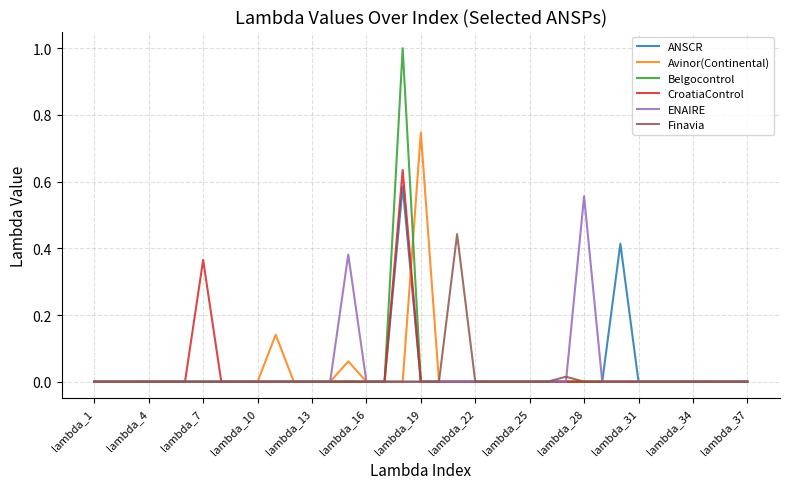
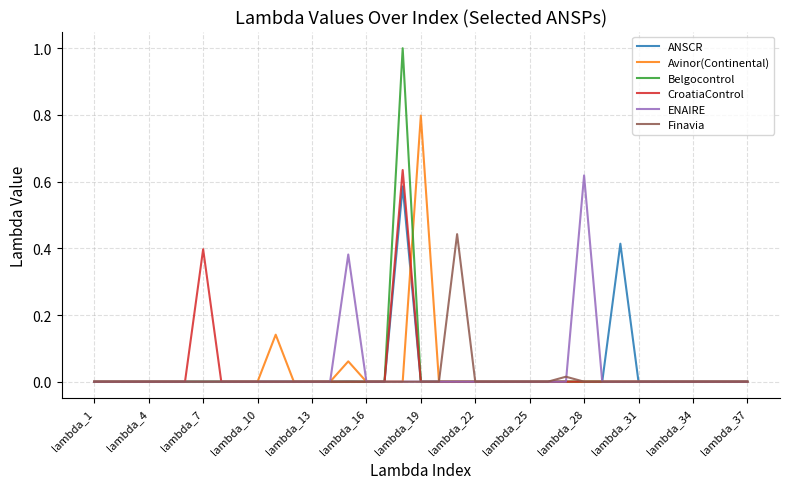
  {
    "Avinor(Continental)": {
-     "lambda_19": 0.75
+     "lambda_19": 0.80
    },
    "CroatiaControl": {
-     "lambda_7": 0.37
+     "lambda_7": 0.40
    },
    "ENAIRE": {
-     "lambda_28": 0.56
+     "lambda_28": 0.62
    }
  }
